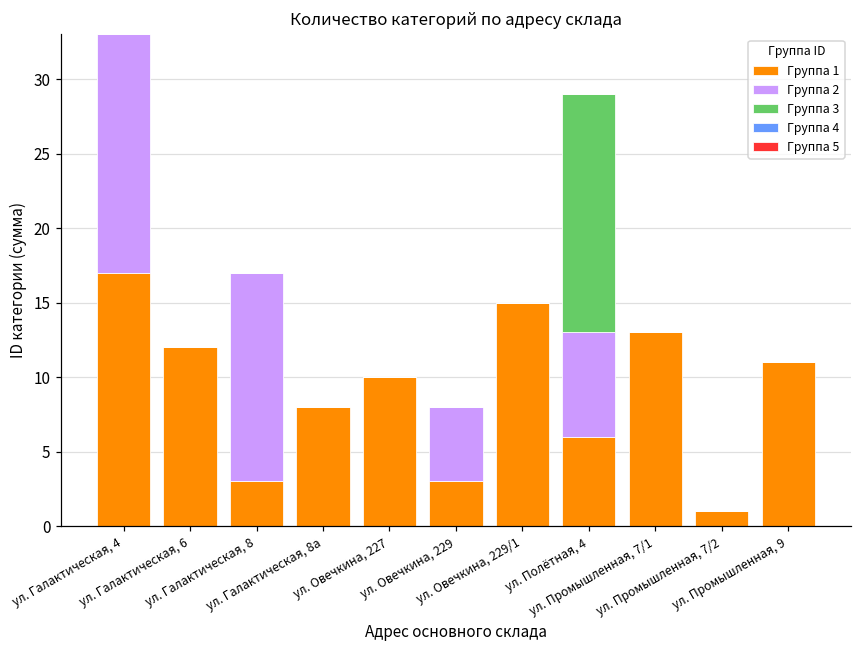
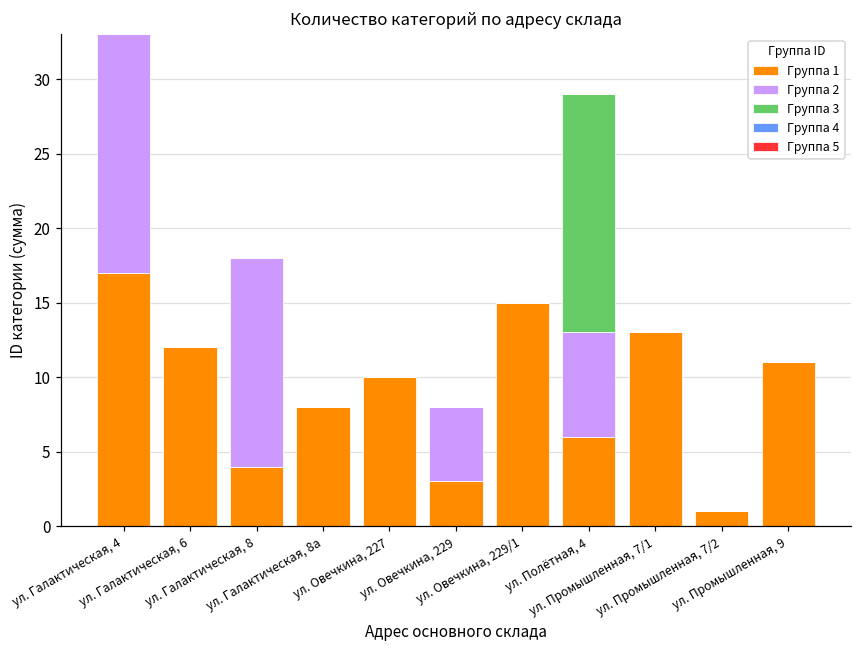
  {
    "Группа 1": {
      "ул. Галактическая, 4": 17,
      "ул. Галактическая, 6": 12,
-     "ул. Галактическая, 8": 3,
+     "ул. Галактическая, 8": 4,
      "ул. Галактическая, 8а": 8,
      "ул. Овечкина, 227": 10,
      "ул. Овечкина, 229": 3,
      "ул. Овечкина, 229/1": 15,
      "ул. Полётная, 4": 6,
      "ул. Промышленная, 7/1": 13,
      "ул. Промышленная, 7/2": 1,
      "ул. Промышленная, 9": 11
    },
    "Группа 5": {
      "ул. Галактическая, 4": 0,
      "ул. Галактическая, 6": 0,
      "ул. Галактическая, 8": 0,
      "ул. Галактическая, 8а": 0,
      "ул. Овечкина, 227": 0,
      "ул. Овечкина, 229": 0,
      "ул. Овечкина, 229/1": 0,
      "ул. Промышленная, 7/1": 0,
      "ул. Промышленная, 7/2": 0,
      "ул. Промышленная, 9": 0
    }
  }
